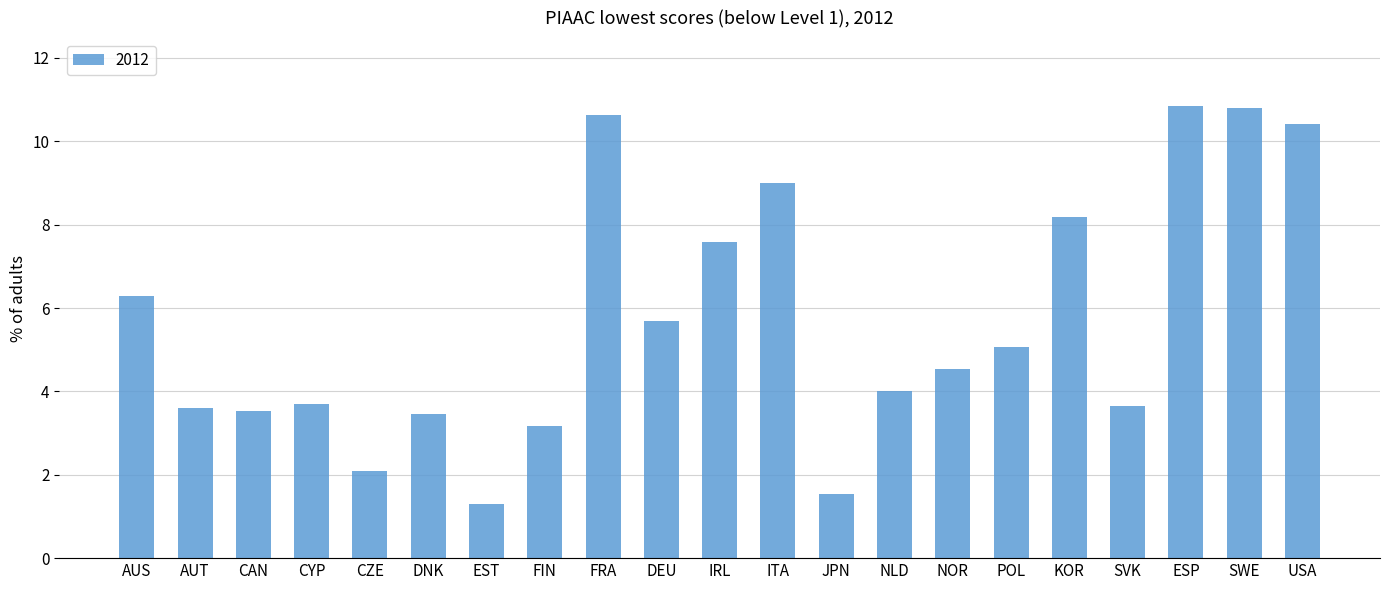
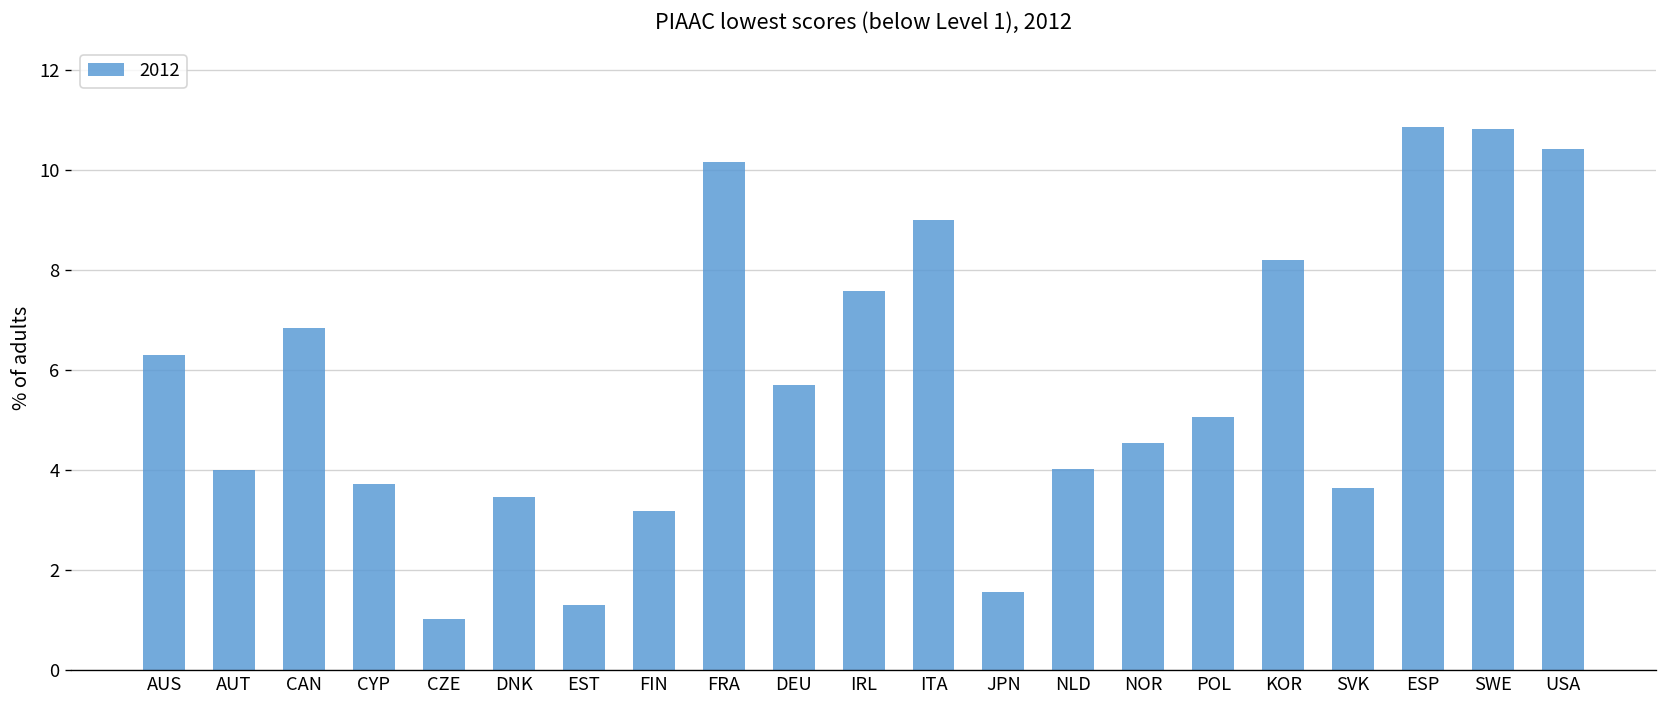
  {
    "AUS": 6.3,
-   "AUT": 3.6,
-   "CAN": 3.5,
+   "AUT": 4.0,
+   "CAN": 6.8,
    "CYP": 3.7,
-   "CZE": 2.1,
+   "CZE": 1.0,
    "DNK": 3.5,
    "EST": 1.3,
    "FIN": 3.2,
-   "FRA": 10.6,
+   "FRA": 10.2,
    "DEU": 5.7,
    "IRL": 7.6,
    "ITA": 9.0,
    "JPN": 1.6,
    "NLD": 4.0,
    "NOR": 4.5,
    "POL": 5.1,
    "KOR": 8.2,
    "SVK": 3.6,
    "ESP": 10.9,
    "SWE": 10.8,
    "USA": 10.4
  }
